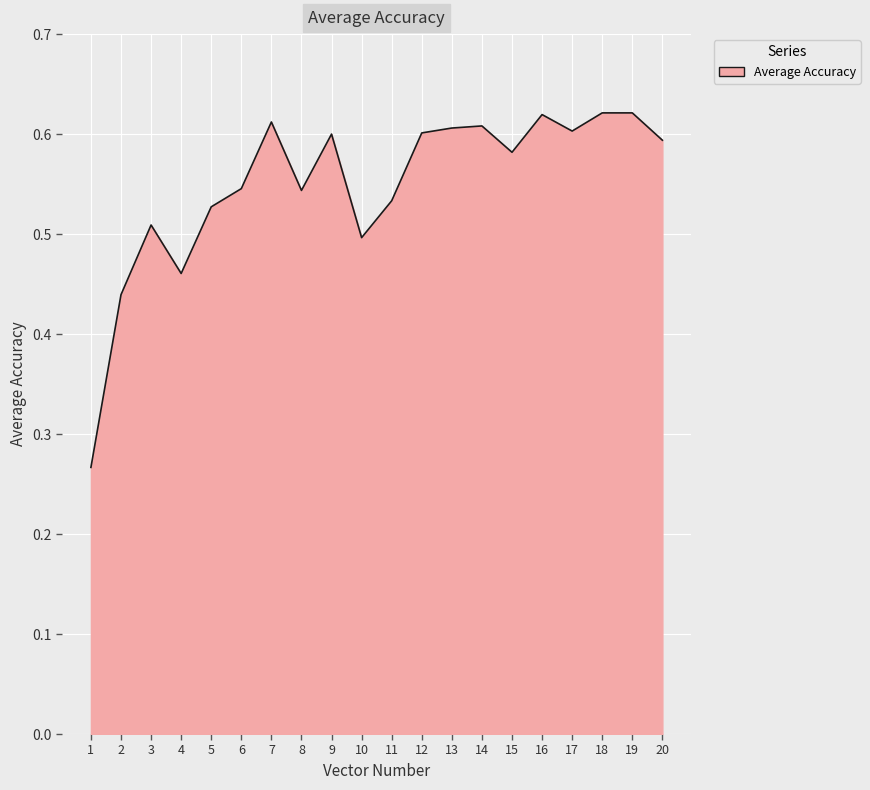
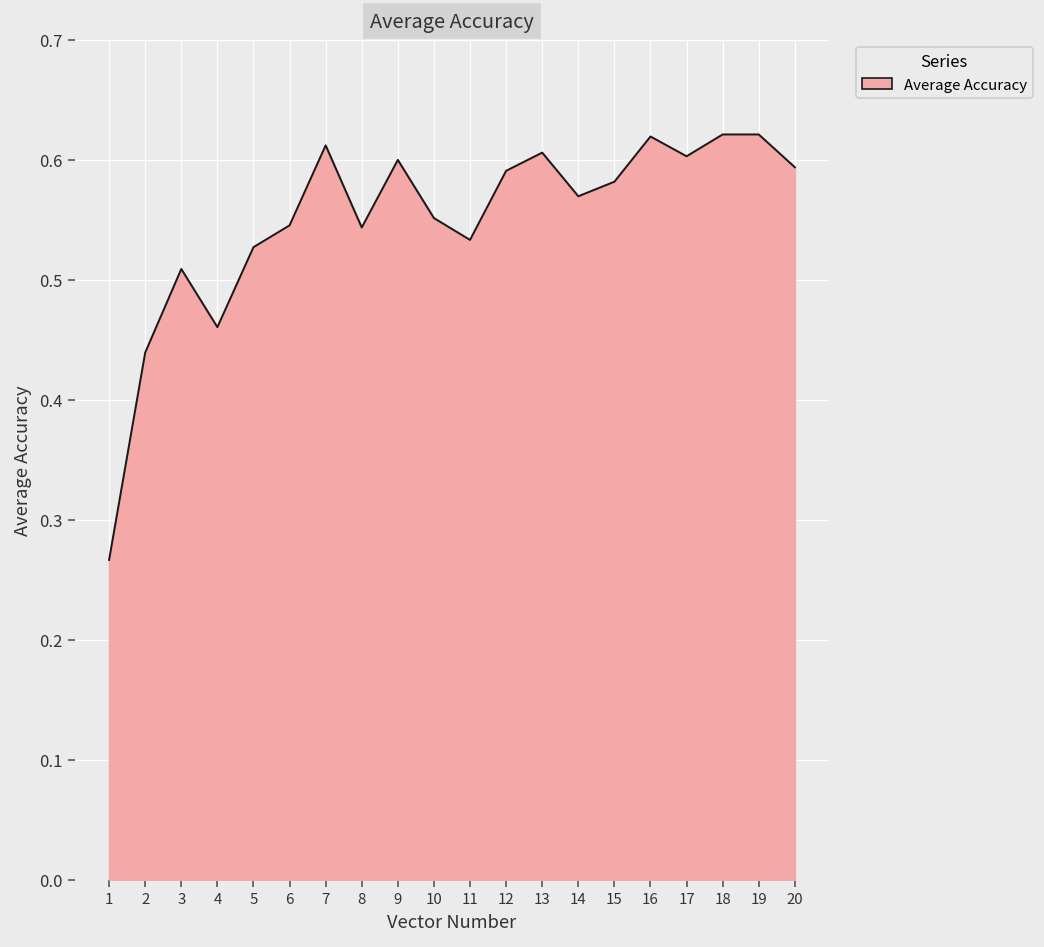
  {
    "1": 0.27,
    "2": 0.44,
    "3": 0.51,
    "4": 0.46,
    "5": 0.53,
    "6": 0.55,
    "7": 0.61,
    "8": 0.54,
    "9": 0.60,
-   "10": 0.50,
+   "10": 0.55,
    "11": 0.53,
-   "12": 0.60,
+   "12": 0.59,
    "13": 0.61,
-   "14": 0.61,
+   "14": 0.57,
    "15": 0.58,
    "16": 0.62,
    "17": 0.60,
    "18": 0.62,
    "19": 0.62,
    "20": 0.59
  }
